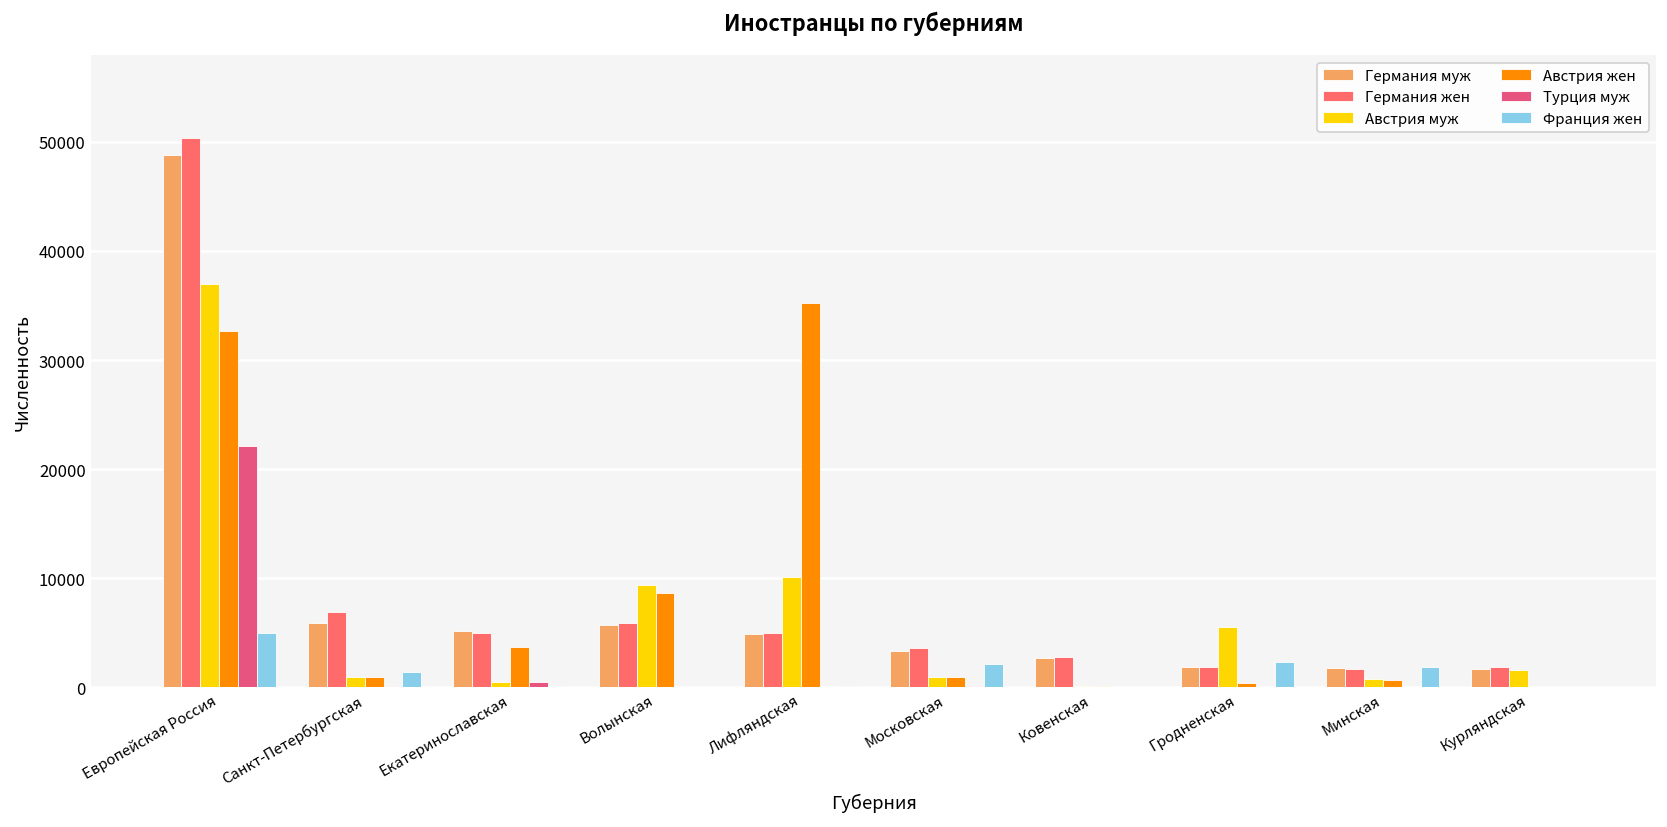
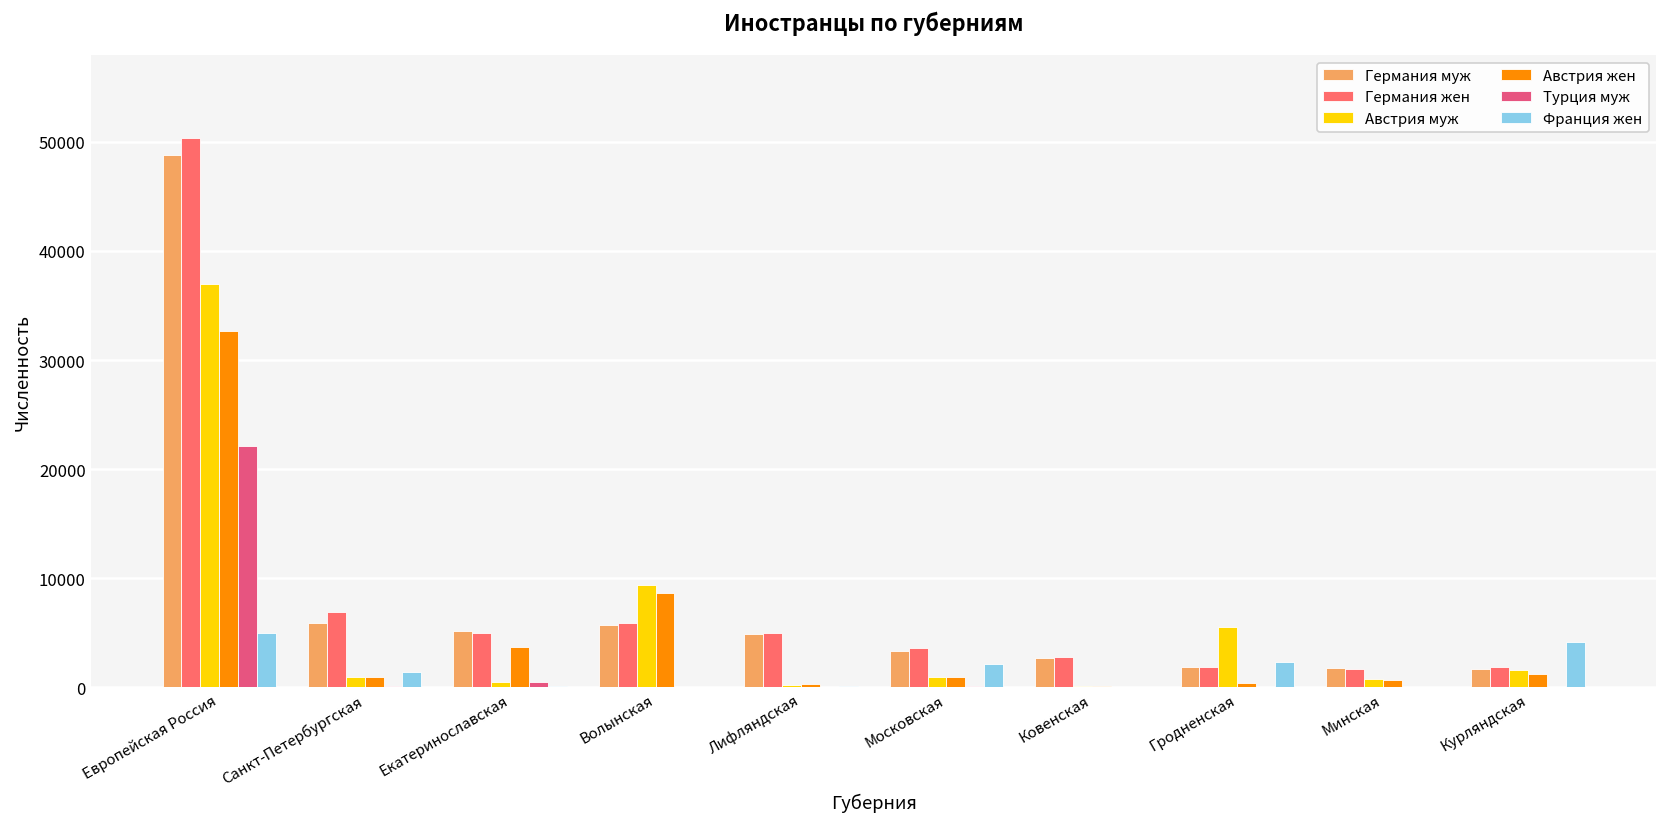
  {
    "Австрия муж": {
      "Европейская Россия": 37000,
      "Санкт-Петербургская": 1000,
      "Екатеринославская": 0,
      "Волынская": 9000,
-     "Лифляндская": 10000,
+     "Лифляндская": 0,
      "Московская": 1000,
      "Гродненская": 6000,
      "Минская": 1000,
      "Курляндская": 2000
    },
    "Австрия жен": {
      "Европейская Россия": 33000,
      "Санкт-Петербургская": 1000,
      "Екатеринославская": 4000,
      "Волынская": 9000,
-     "Лифляндская": 35000,
+     "Лифляндская": 0,
      "Московская": 1000,
      "Гродненская": 0,
      "Минская": 1000,
-     "Курляндская": 0
+     "Курляндская": 1000
    },
    "Франция жен": {
      "Европейская Россия": 5000,
      "Санкт-Петербургская": 1000,
      "Московская": 2000,
      "Гродненская": 2000,
-     "Минская": 2000,
-     "Курляндская": 0
+     "Минская": 0,
+     "Курляндская": 4000
    }
  }
